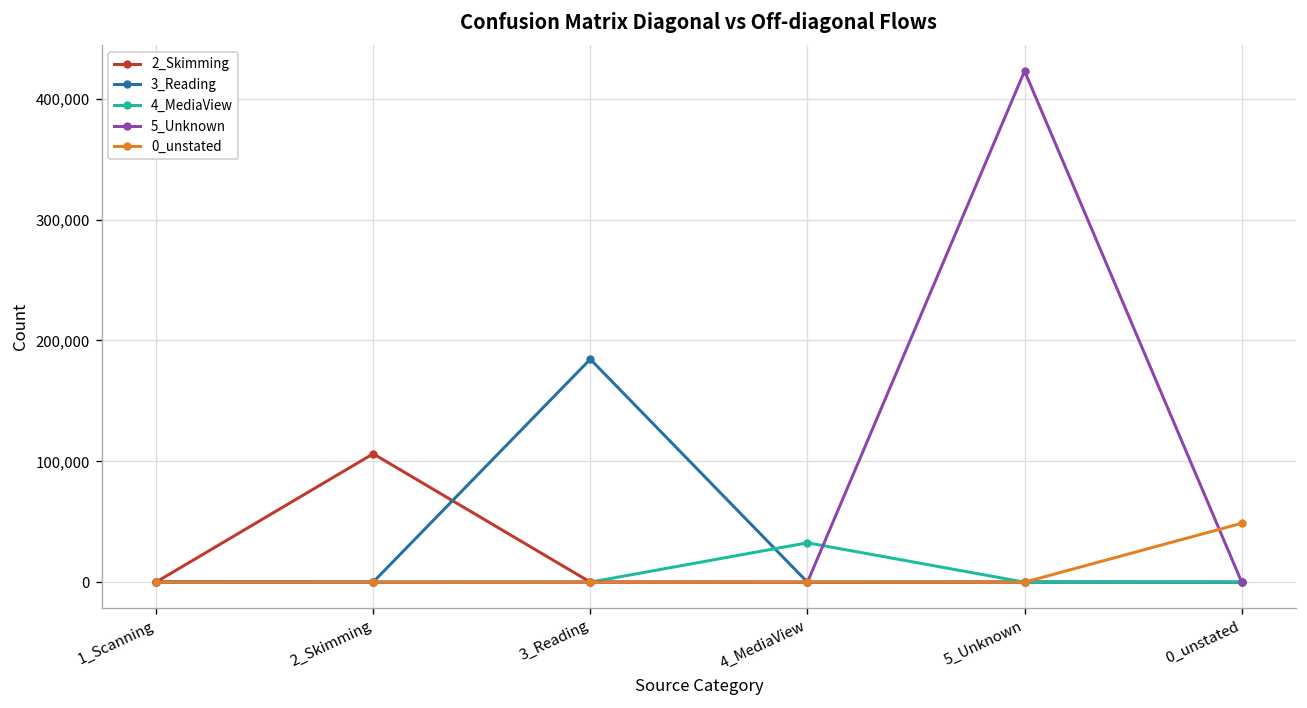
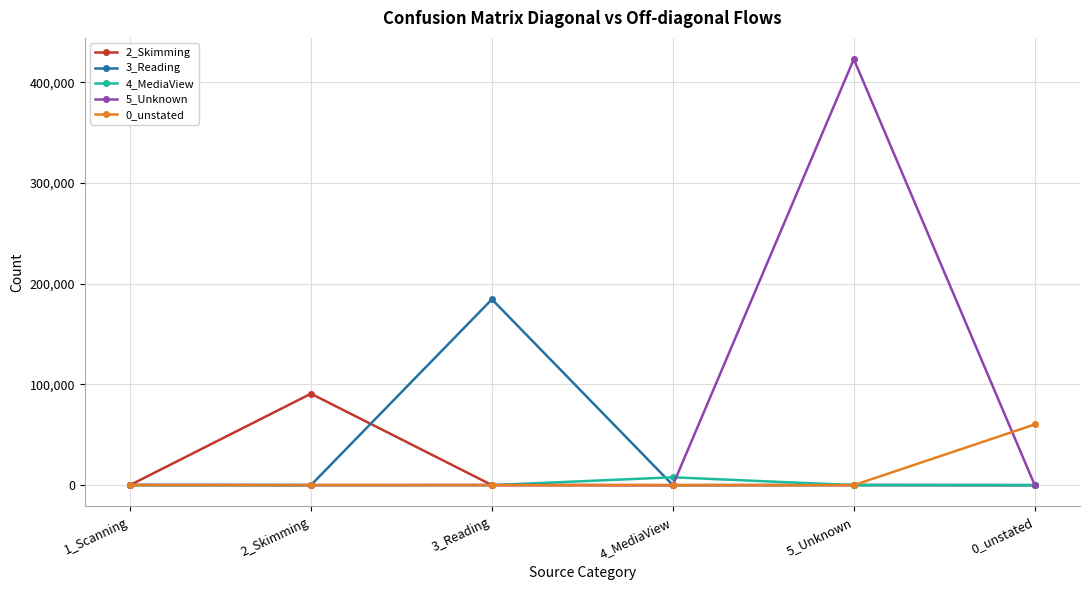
  {
    "2_Skimming": {
-     "2_Skimming": "106,000"
+     "2_Skimming": "91,000"
    },
    "3_Reading": {
      "3_Reading": "184,000"
    },
    "4_MediaView": {
-     "4_MediaView": "33,000"
+     "4_MediaView": "8,000"
    },
    "5_Unknown": {
      "5_Unknown": "423,000"
    },
    "0_unstated": {
-     "0_unstated": "49,000"
+     "0_unstated": "60,000"
    }
  }
